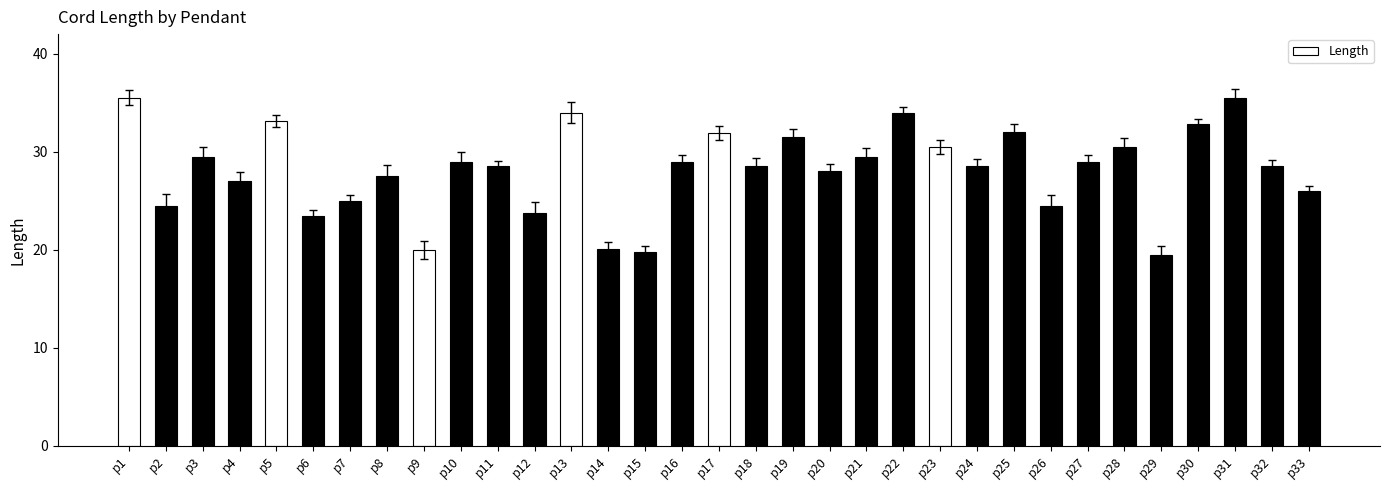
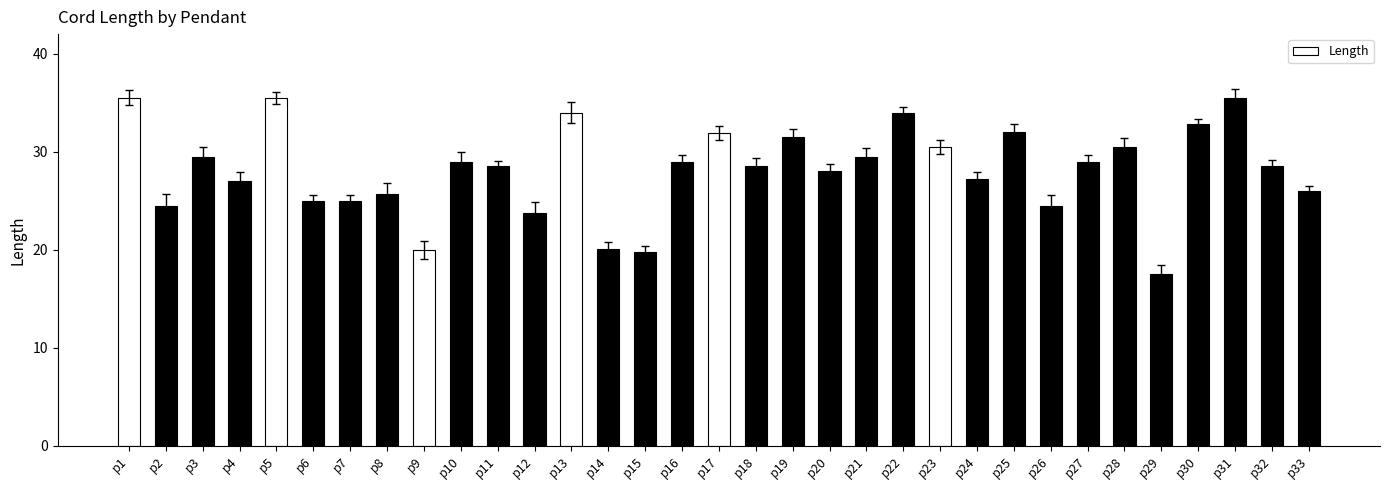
  {
    "Length": {
      "p1": 36,
      "p2": 25,
      "p3": 30,
      "p4": 27,
-     "p5": 33,
-     "p6": 23,
+     "p5": 36,
+     "p6": 25,
      "p7": 25,
-     "p8": 28,
+     "p8": 26,
      "p9": 20,
      "p10": 29,
      "p11": 29,
      "p12": 24,
      "p13": 34,
      "p14": 20,
      "p15": 20,
      "p16": 29,
      "p17": 32,
      "p18": 29,
      "p19": 32,
      "p20": 28,
      "p21": 30,
      "p22": 34,
      "p23": 31,
-     "p24": 29,
+     "p24": 27,
      "p25": 32,
      "p26": 25,
      "p27": 29,
      "p28": 31,
-     "p29": 20,
+     "p29": 18,
      "p30": 33,
      "p31": 36,
      "p32": 29,
      "p33": 26
    }
  }
